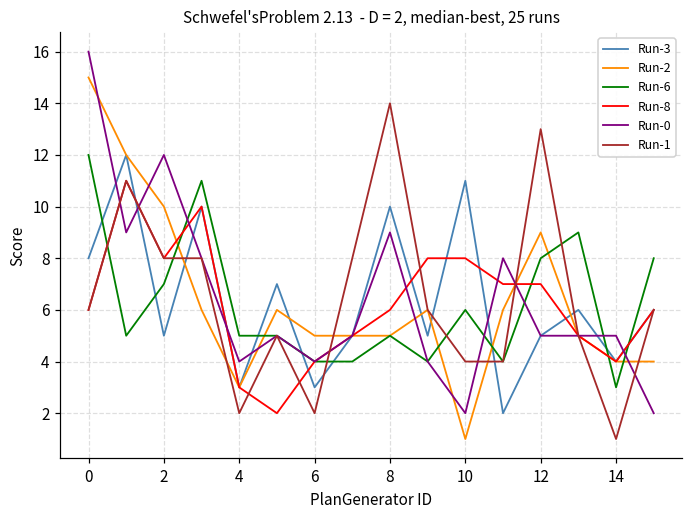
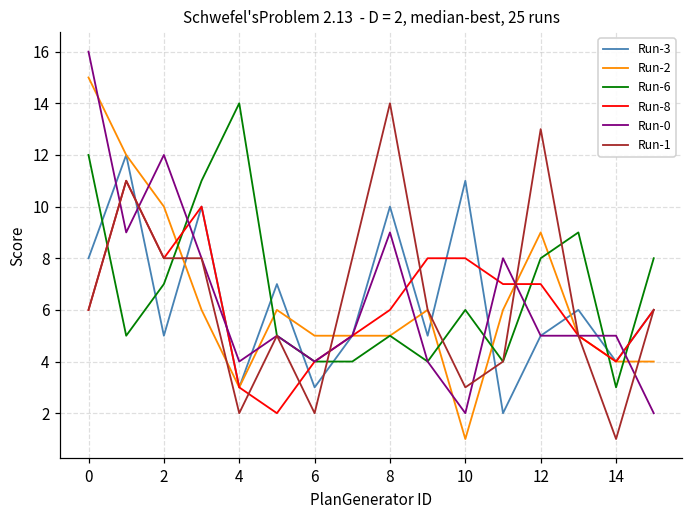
  {
    "Run-3": {
      "0": 8,
      "2": 5,
      "6": 3,
      "8": 10,
      "10": 11
    },
    "Run-2": {
      "0": 15,
      "2": 10,
      "6": 5,
      "10": 1,
      "12": 9
    },
    "Run-6": {
      "0": 12,
      "2": 7,
-     "4": 5,
+     "4": 14,
      "10": 6,
      "12": 8,
      "14": 3
    },
    "Run-8": {
      "8": 6,
      "10": 8,
      "12": 7
    },
    "Run-0": {
      "0": 16,
      "2": 12,
      "4": 4,
      "8": 9,
      "10": 2,
      "14": 5
    },
    "Run-1": {
      "4": 2,
      "6": 2,
      "8": 14,
-     "10": 4,
+     "10": 3,
      "12": 13,
      "14": 1
    }
  }
